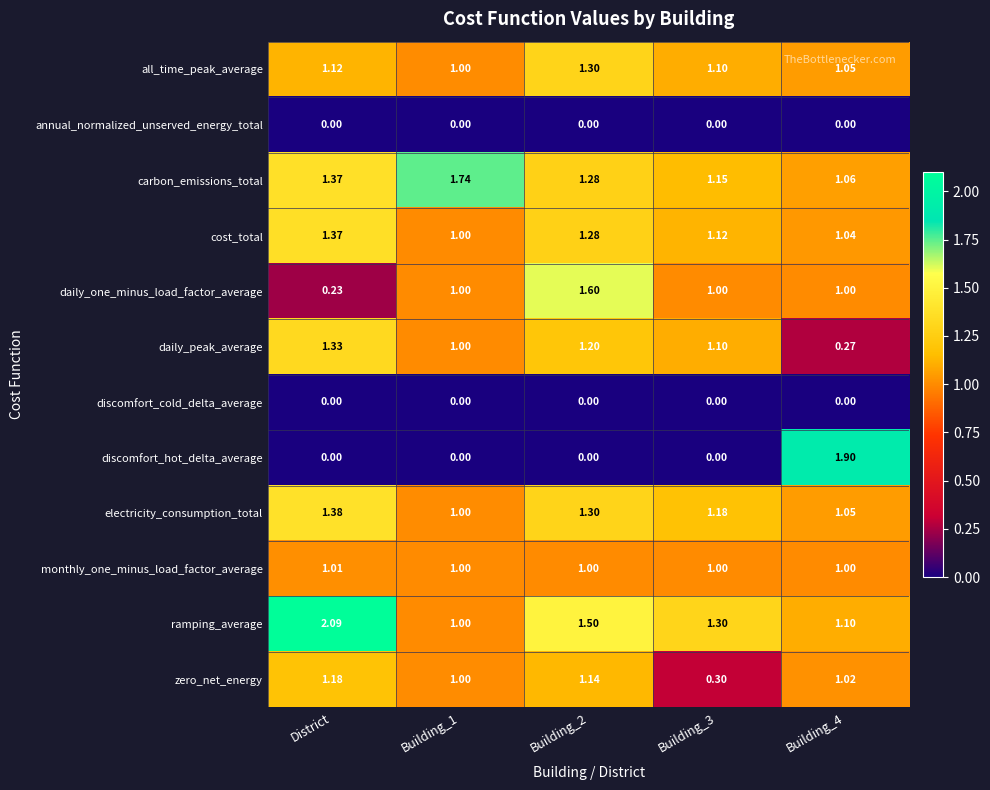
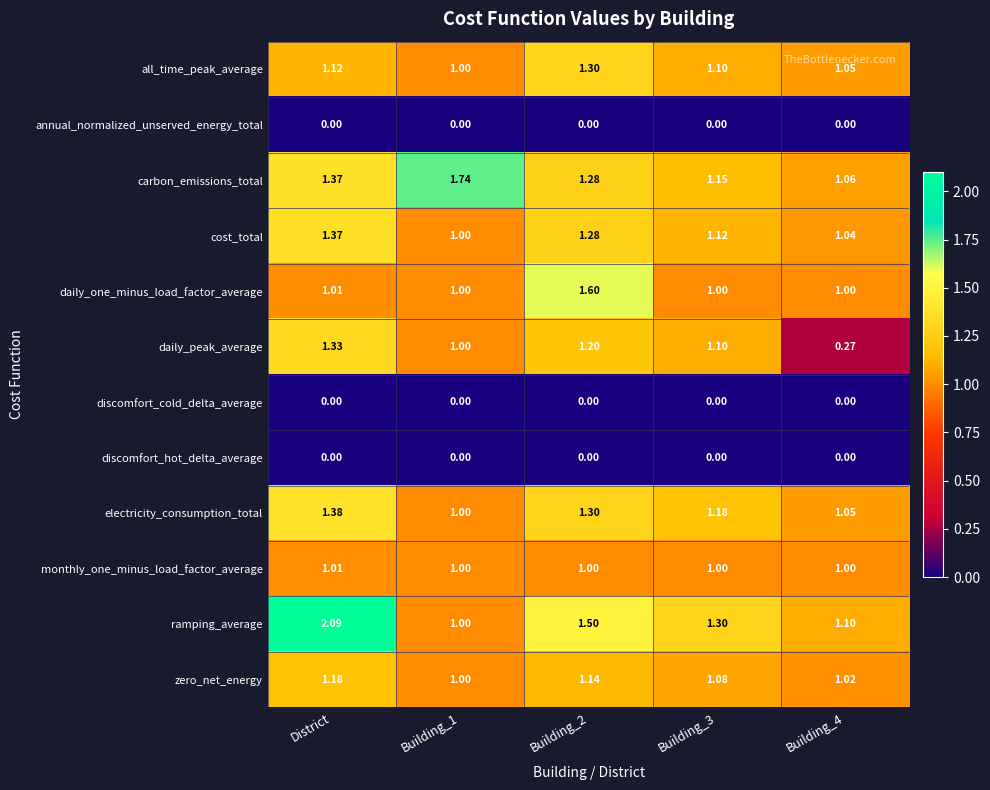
  {
    "all_time_peak_average": {
      "District": 1.12,
      "Building_1": 1.00,
      "Building_2": 1.30,
      "Building_3": 1.10
    },
    "annual_normalized_unserved_energy_total": {
      "District": 0.00,
      "Building_1": 0.00,
      "Building_2": 0.00,
      "Building_3": 0.00,
      "Building_4": 0.00
    },
    "carbon_emissions_total": {
      "District": 1.37,
      "Building_1": 1.74,
      "Building_2": 1.28,
      "Building_3": 1.15,
      "Building_4": 1.06
    },
    "cost_total": {
      "District": 1.37,
      "Building_1": 1.00,
      "Building_2": 1.28,
      "Building_3": 1.12,
      "Building_4": 1.04
    },
    "daily_one_minus_load_factor_average": {
-     "District": 0.23,
+     "District": 1.01,
      "Building_1": 1.00,
      "Building_2": 1.60,
      "Building_3": 1.00,
      "Building_4": 1.00
    },
    "daily_peak_average": {
      "District": 1.33,
      "Building_1": 1.00,
      "Building_2": 1.20,
      "Building_3": 1.10,
      "Building_4": 0.27
    },
    "discomfort_cold_delta_average": {
      "District": 0.00,
      "Building_1": 0.00,
      "Building_2": 0.00,
      "Building_3": 0.00,
      "Building_4": 0.00
    },
    "discomfort_hot_delta_average": {
      "District": 0.00,
      "Building_1": 0.00,
      "Building_2": 0.00,
      "Building_3": 0.00,
-     "Building_4": 1.90
+     "Building_4": 0.00
    },
    "electricity_consumption_total": {
      "District": 1.38,
      "Building_1": 1.00,
      "Building_2": 1.30,
      "Building_3": 1.18,
      "Building_4": 1.05
    },
    "monthly_one_minus_load_factor_average": {
      "District": 1.01,
      "Building_1": 1.00,
      "Building_2": 1.00,
      "Building_3": 1.00,
      "Building_4": 1.00
    },
    "ramping_average": {
      "District": 2.09,
      "Building_1": 1.00,
      "Building_2": 1.50,
      "Building_3": 1.30,
      "Building_4": 1.10
    },
    "zero_net_energy": {
      "District": 1.18,
      "Building_1": 1.00,
      "Building_2": 1.14,
-     "Building_3": 0.30,
+     "Building_3": 1.08,
      "Building_4": 1.02
    }
  }
